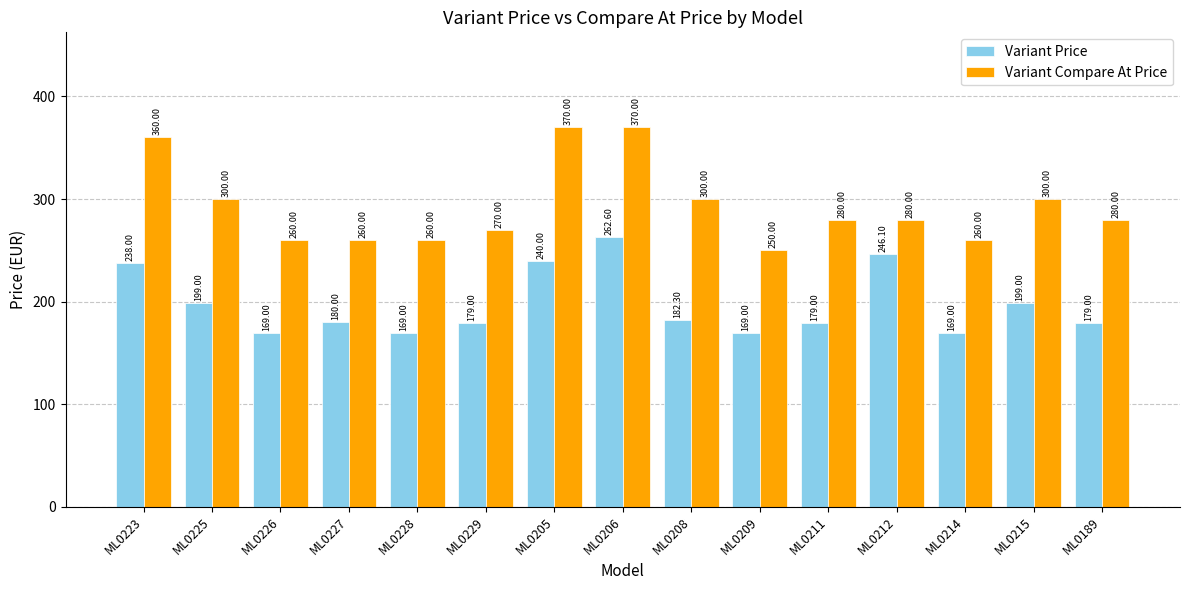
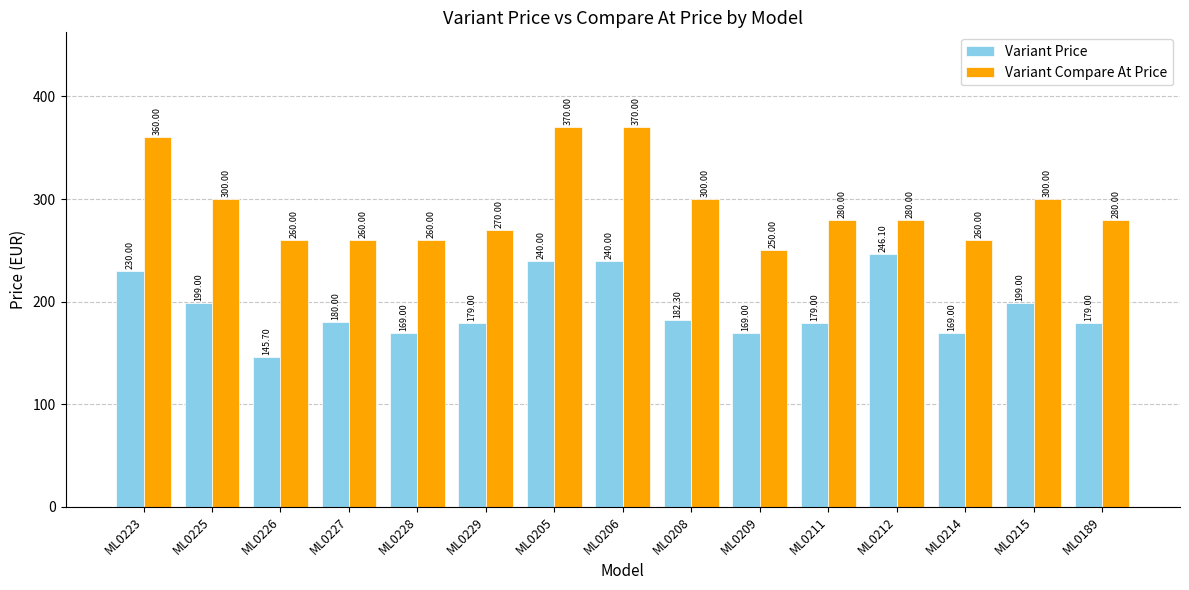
  {
    "Variant Price": {
-     "ML0223": 238.00,
+     "ML0223": 230.00,
      "ML0225": 199.00,
-     "ML0226": 169.00,
+     "ML0226": 145.70,
      "ML0227": 180.00,
      "ML0228": 169.00,
      "ML0229": 179.00,
      "ML0205": 240.00,
-     "ML0206": 262.60,
+     "ML0206": 240.00,
      "ML0208": 182.30,
      "ML0209": 169.00,
      "ML0211": 179.00,
      "ML0212": 246.10,
      "ML0214": 169.00,
      "ML0215": 199.00,
      "ML0189": 179.00
    },
    "Variant Compare At Price": {
      "ML0223": 360.00,
      "ML0225": 300.00,
      "ML0226": 260.00,
      "ML0227": 260.00,
      "ML0228": 260.00,
      "ML0229": 270.00,
      "ML0205": 370.00,
      "ML0206": 370.00,
      "ML0208": 300.00,
      "ML0209": 250.00,
      "ML0211": 280.00,
      "ML0212": 280.00,
      "ML0214": 260.00,
      "ML0215": 300.00,
      "ML0189": 280.00
    }
  }
